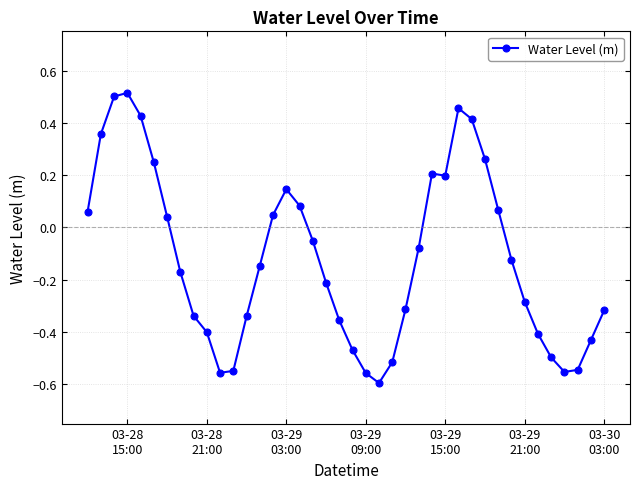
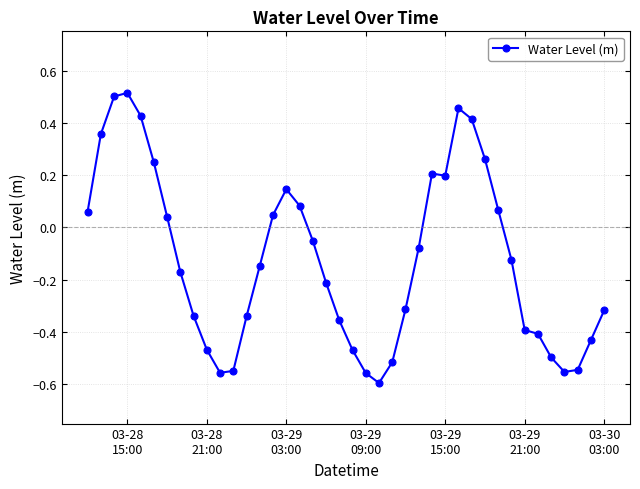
  {
    "03-28 15:00": 0.51,
-   "03-28 21:00": -0.40,
+   "03-28 21:00": -0.47,
    "03-29 03:00": 0.15,
    "03-29 09:00": -0.56,
    "03-29 15:00": 0.20,
-   "03-29 21:00": -0.28,
+   "03-29 21:00": -0.39,
    "03-30 03:00": -0.32
  }
